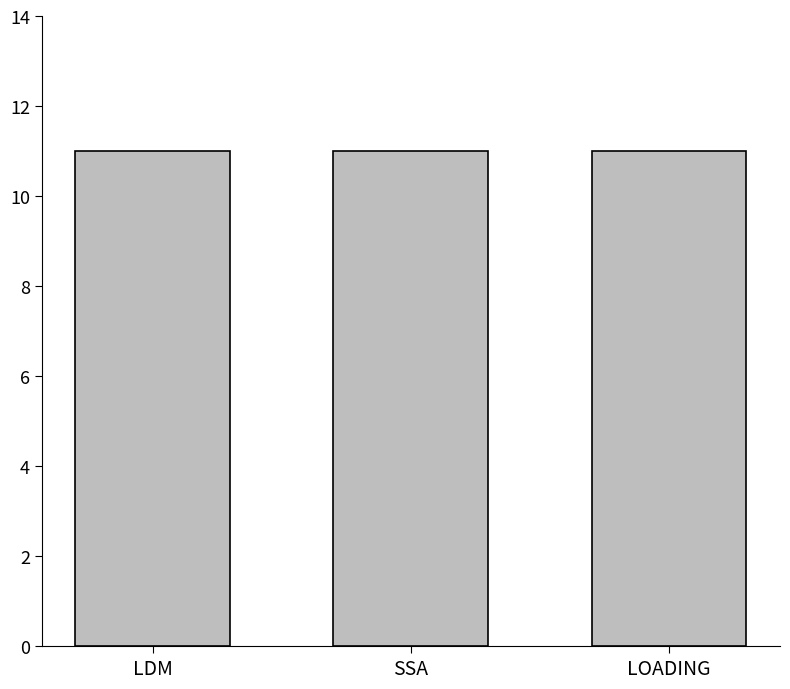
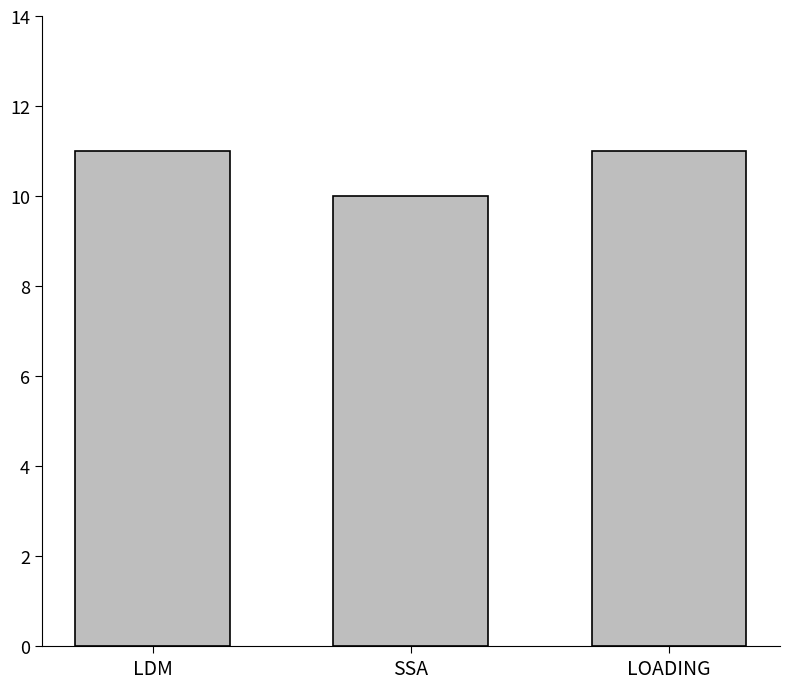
  {
    "LDM": 11,
-   "SSA": 11,
+   "SSA": 10,
    "LOADING": 11
  }
